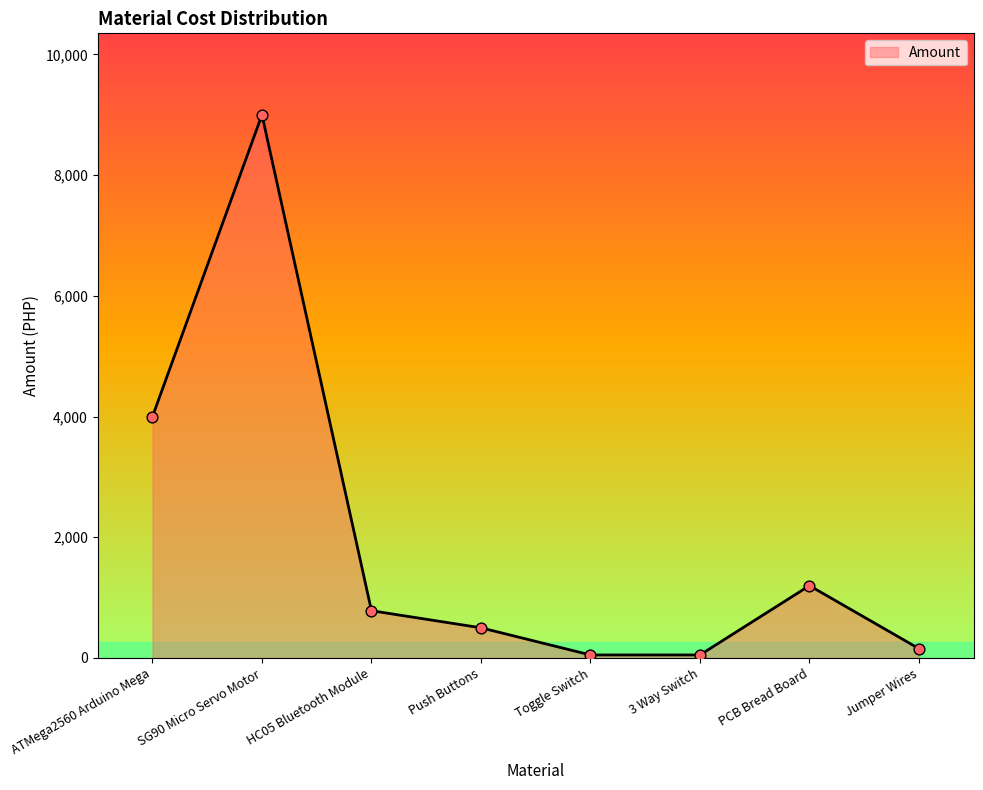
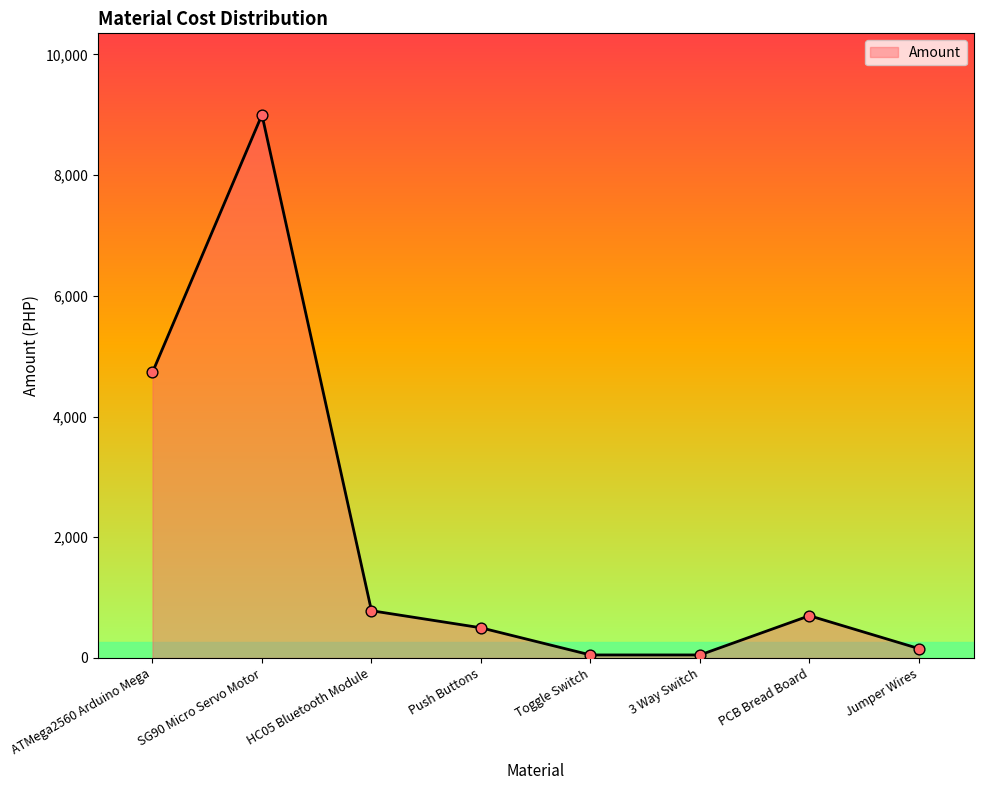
  {
-   "ATMega2560 Arduino Mega": "4,000",
+   "ATMega2560 Arduino Mega": "4,700",
    "SG90 Micro Servo Motor": "9,000",
    "HC05 Bluetooth Module": "800",
    "Push Buttons": "500",
-   "PCB Bread Board": "1,200"
+   "PCB Bread Board": "700"
  }
